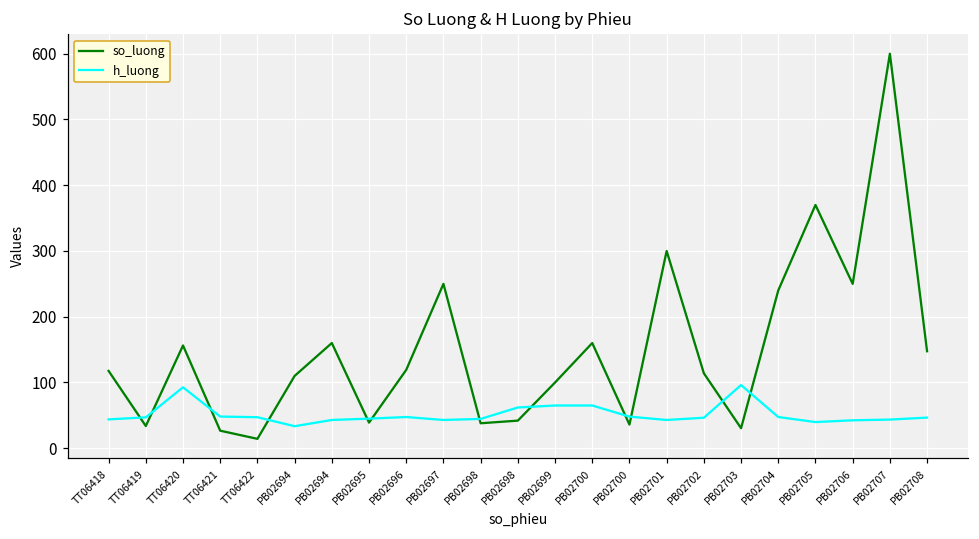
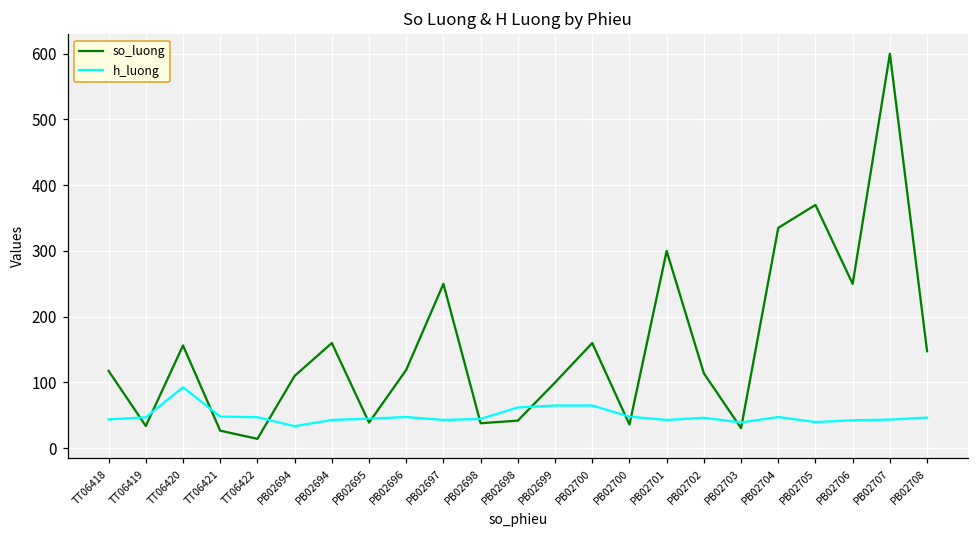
  {
    "so_luong": {
      "TT06418": 120,
      "TT06419": 30,
      "TT06420": 160,
      "TT06421": 30,
      "TT06422": 10,
      "PB02695": 40,
      "PB02696": 120,
      "PB02697": 250,
      "PB02699": 100,
      "PB02701": 300,
      "PB02702": 110,
      "PB02703": 30,
-     "PB02704": 240,
+     "PB02704": 340,
      "PB02705": 370,
      "PB02706": 250,
      "PB02707": 600,
      "PB02708": 150
    },
    "h_luong": {
      "TT06418": 40,
      "TT06419": 50,
      "TT06420": 90,
      "TT06421": 50,
      "TT06422": 50,
      "PB02695": 50,
      "PB02696": 50,
      "PB02697": 40,
      "PB02699": 70,
      "PB02701": 40,
      "PB02702": 50,
-     "PB02703": 100,
+     "PB02703": 40,
      "PB02704": 50,
      "PB02705": 40,
      "PB02706": 40,
      "PB02707": 40,
      "PB02708": 50
    }
  }
